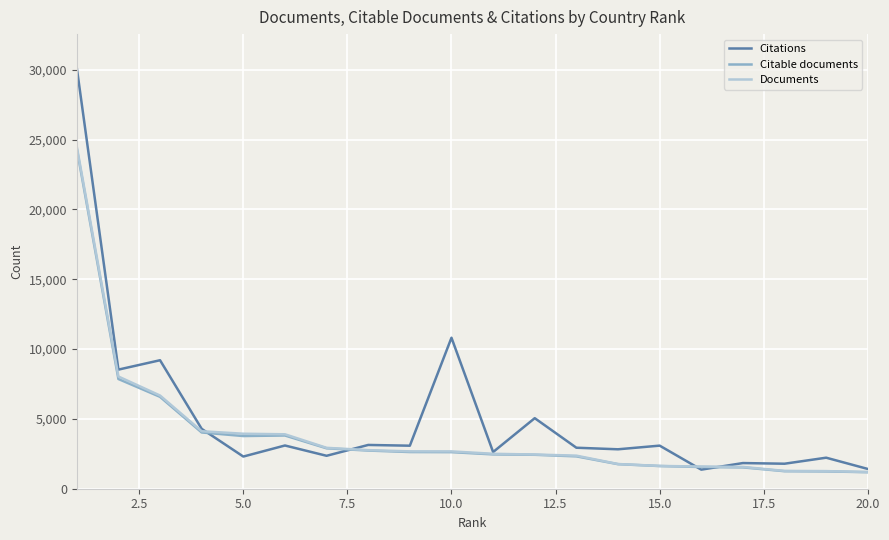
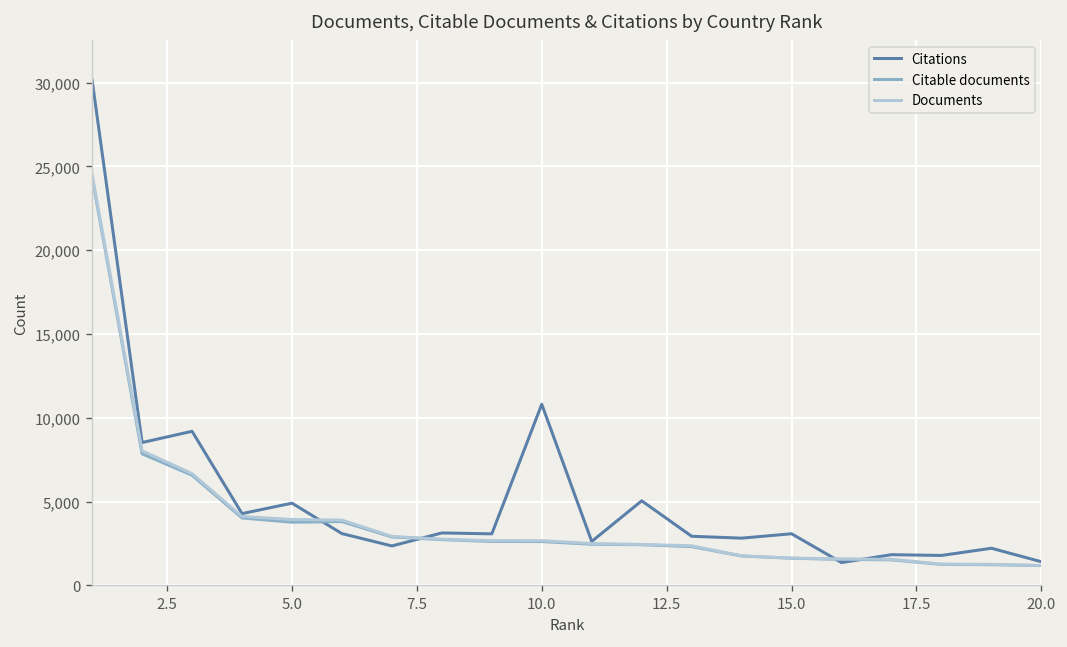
  {
    "Citations": {
-     "5.0": "2,300",
+     "5.0": "4,900",
      "10.0": "10,800",
      "15.0": "3,100",
      "20.0": "1,400"
    }
  }
